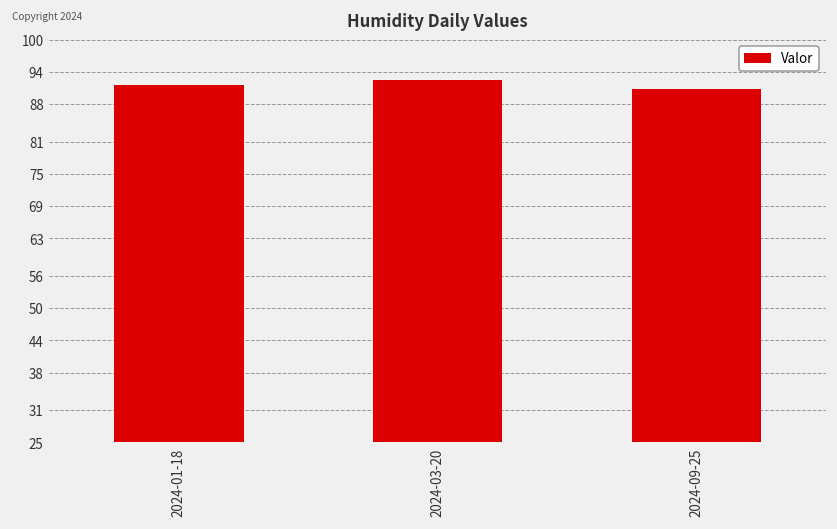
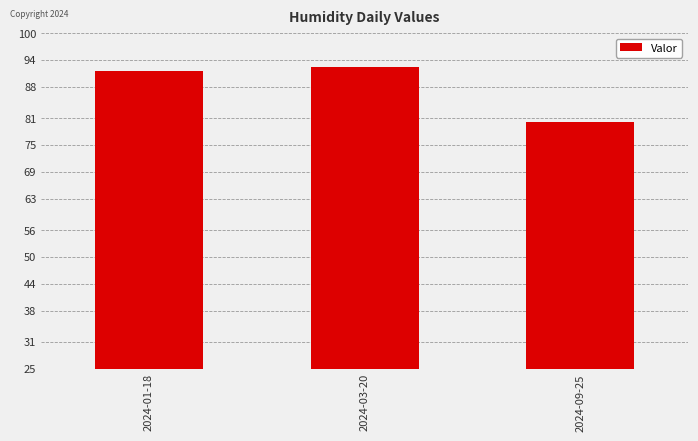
  {
    "2024-01-18": 92,
    "2024-03-20": 92,
-   "2024-09-25": 91
+   "2024-09-25": 80
  }
